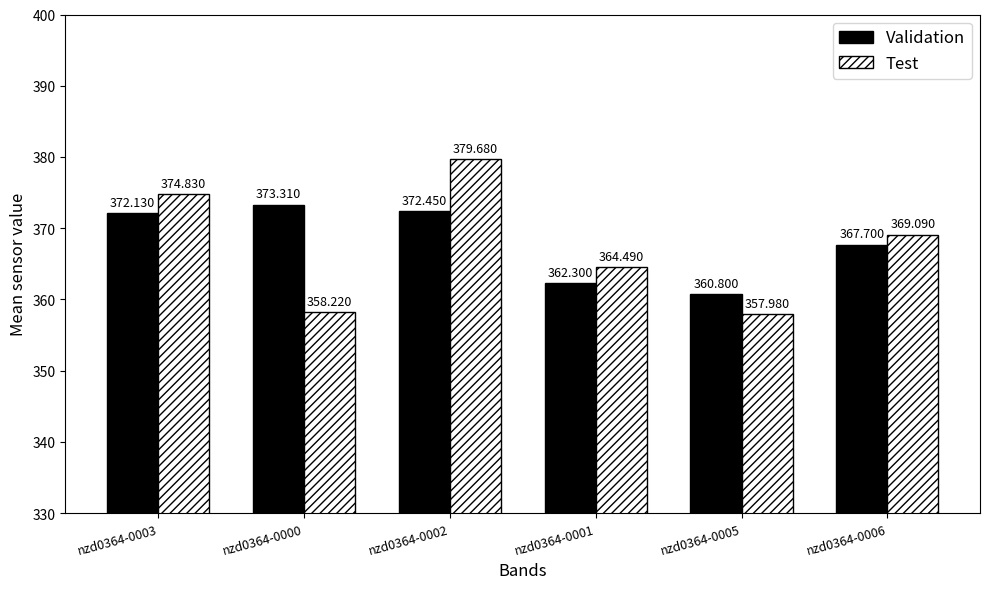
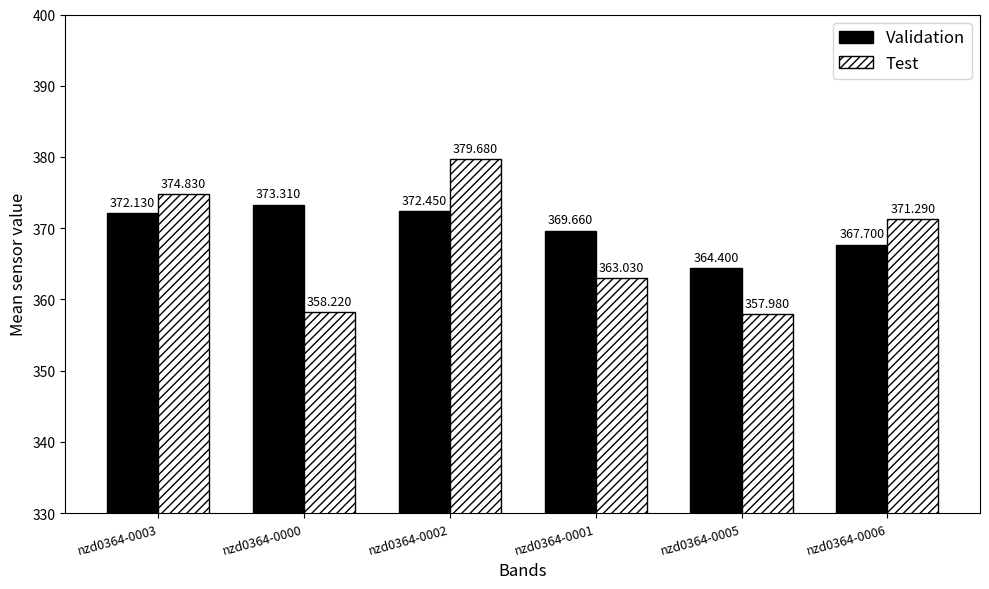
  {
    "Validation": {
      "nzd0364-0003": 372.130,
      "nzd0364-0000": 373.310,
      "nzd0364-0002": 372.450,
-     "nzd0364-0001": 362.300,
-     "nzd0364-0005": 360.800,
+     "nzd0364-0001": 369.660,
+     "nzd0364-0005": 364.400,
      "nzd0364-0006": 367.700
    },
    "Test": {
      "nzd0364-0003": 374.830,
      "nzd0364-0000": 358.220,
      "nzd0364-0002": 379.680,
-     "nzd0364-0001": 364.490,
+     "nzd0364-0001": 363.030,
      "nzd0364-0005": 357.980,
-     "nzd0364-0006": 369.090
+     "nzd0364-0006": 371.290
    }
  }
